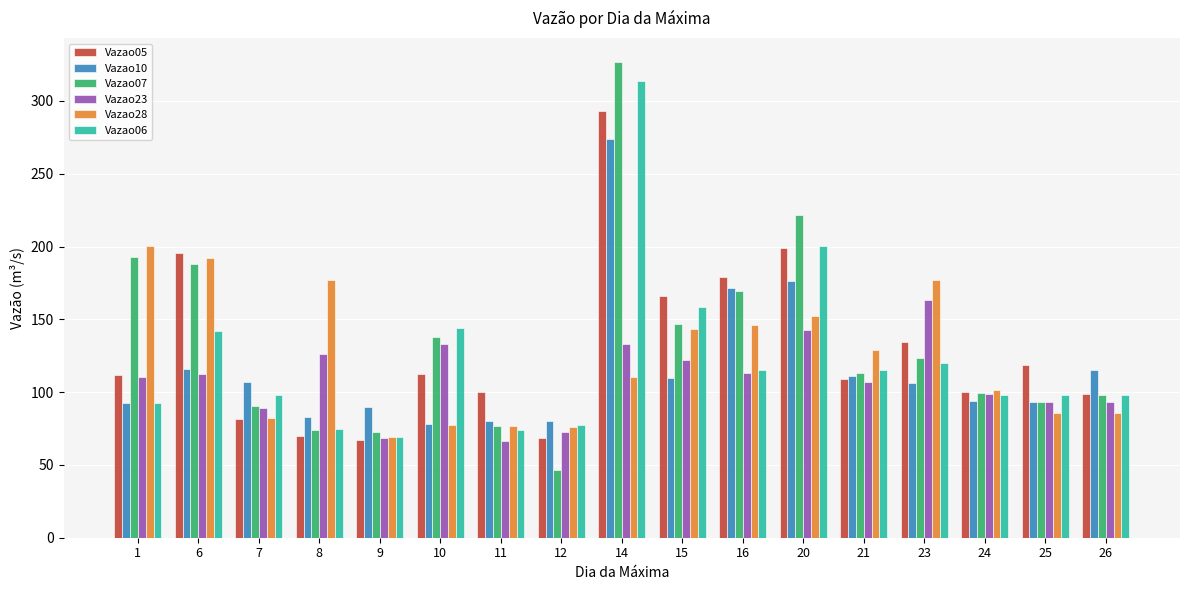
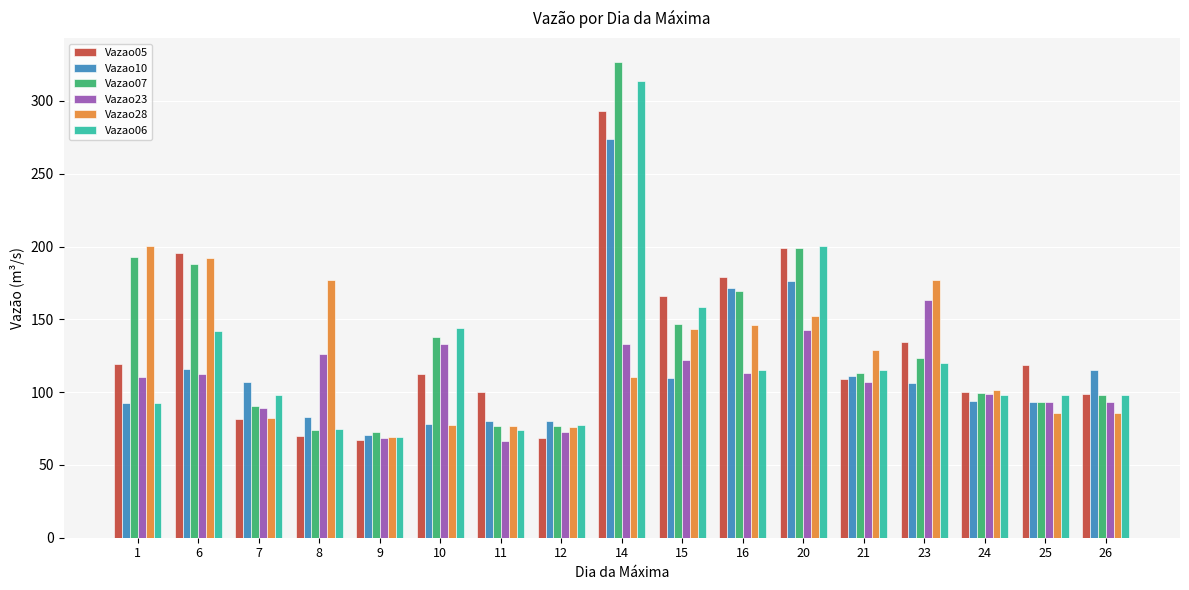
  {
    "Vazao05": {
-     "1": 111,
+     "1": 119,
      "6": 196,
      "7": 82,
      "8": 70,
      "9": 67,
      "10": 112,
      "11": 100,
      "12": 68,
      "14": 293,
      "15": 166,
      "16": 179,
      "20": 199,
      "21": 109,
      "23": 135,
      "24": 100,
      "25": 119,
      "26": 99
    },
    "Vazao10": {
      "1": 92,
      "6": 116,
      "7": 107,
      "8": 83,
-     "9": 90,
+     "9": 71,
      "10": 78,
      "11": 80,
      "12": 80,
      "14": 274,
      "15": 109,
      "16": 171,
      "20": 176,
      "21": 111,
      "23": 106,
      "24": 94,
      "25": 93,
      "26": 115
    },
    "Vazao07": {
      "1": 193,
      "6": 188,
      "7": 91,
      "8": 74,
      "9": 73,
      "10": 138,
      "11": 77,
-     "12": 47,
+     "12": 77,
      "14": 327,
      "15": 147,
      "16": 170,
-     "20": 222,
+     "20": 199,
      "21": 113,
      "23": 123,
      "24": 99,
      "25": 94,
      "26": 98
    },
    "Vazao23": {
      "1": 111,
      "6": 112,
      "7": 89,
      "8": 126,
      "9": 69,
      "10": 133,
      "11": 67,
      "12": 73,
      "14": 133,
      "15": 122,
      "16": 113,
      "20": 142,
      "21": 107,
      "23": 164,
      "24": 99,
      "25": 93,
      "26": 93
    },
    "Vazao28": {
      "1": 201,
      "6": 192,
      "7": 82,
      "8": 177,
      "9": 69,
      "10": 77,
      "11": 77,
      "12": 76,
      "14": 111,
      "15": 143,
      "16": 146,
      "20": 152,
      "21": 129,
      "23": 177,
      "24": 101,
      "25": 86,
      "26": 86
    },
    "Vazao06": {
      "1": 92,
      "6": 142,
      "7": 98,
      "8": 75,
      "9": 69,
      "10": 144,
      "11": 74,
      "12": 77,
      "14": 314,
      "15": 158,
      "16": 115,
      "20": 201,
      "21": 115,
      "23": 120,
      "24": 98,
      "25": 98,
      "26": 98
    }
  }
